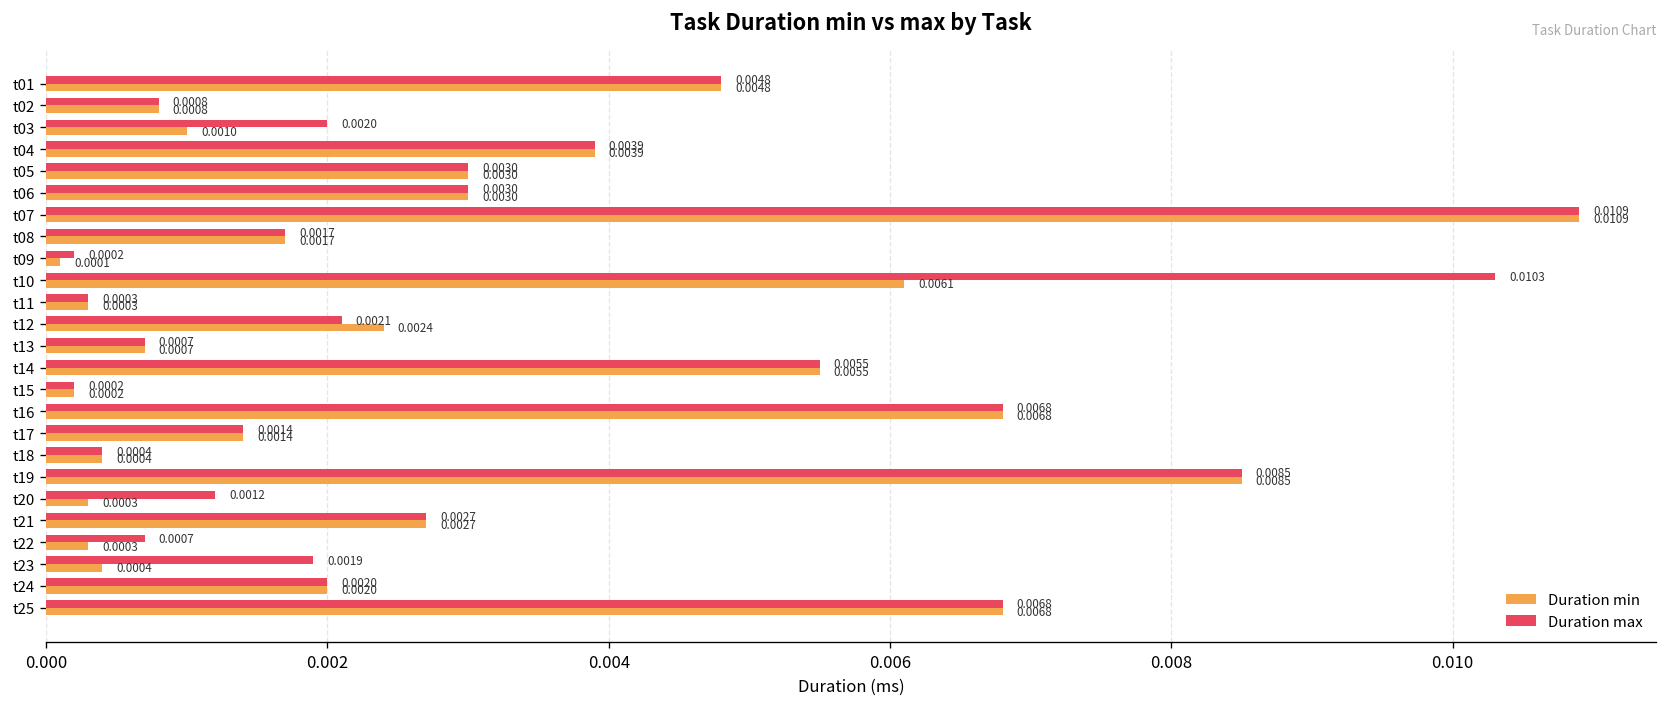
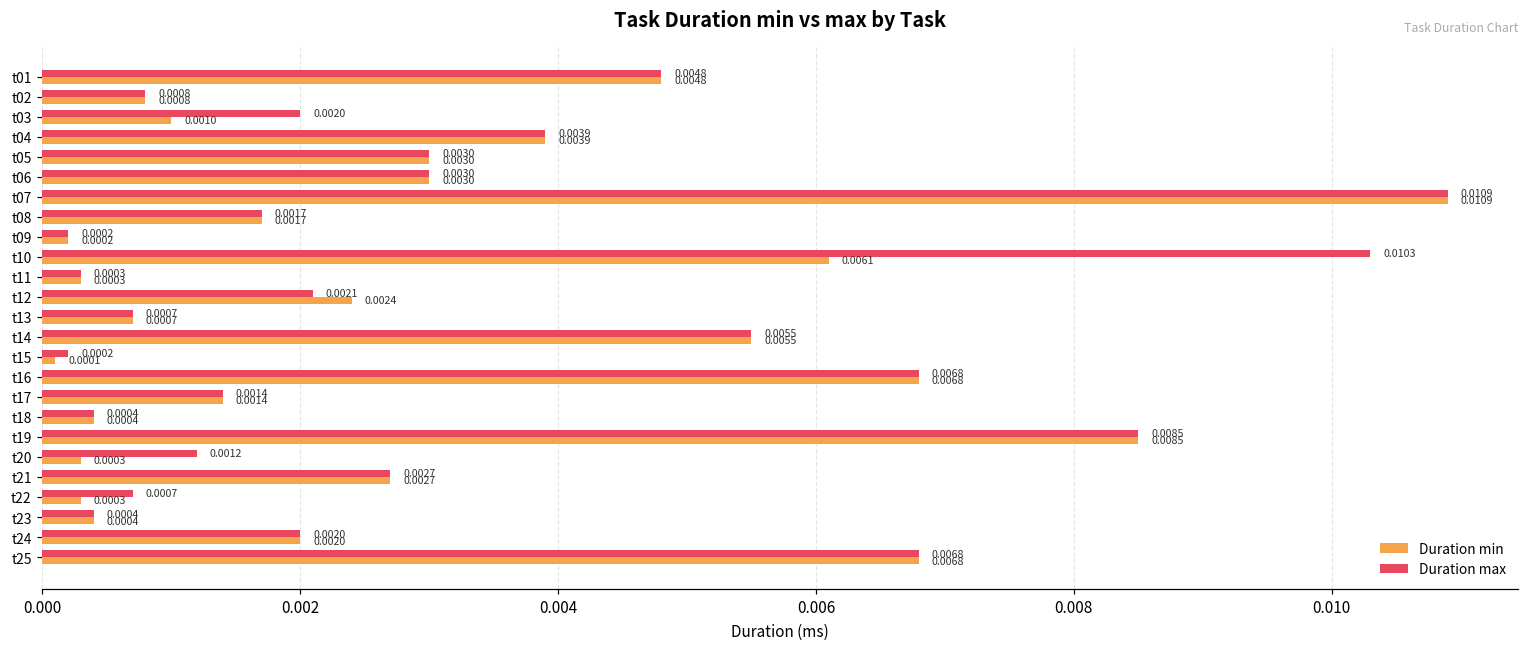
  {
    "Duration min": {
      "t03": 0.0010,
-     "t09": 0.0001,
+     "t09": 0.0002,
      "t10": 0.0061,
      "t12": 0.0024,
-     "t15": 0.0002,
+     "t15": 0.0001,
      "t20": 0.0003,
      "t22": 0.0003
    },
    "Duration max": {
      "t03": 0.0020,
      "t10": 0.0103,
      "t12": 0.0021,
      "t20": 0.0012,
      "t22": 0.0007,
-     "t23": 0.0019
+     "t23": 0.0004
    }
  }
